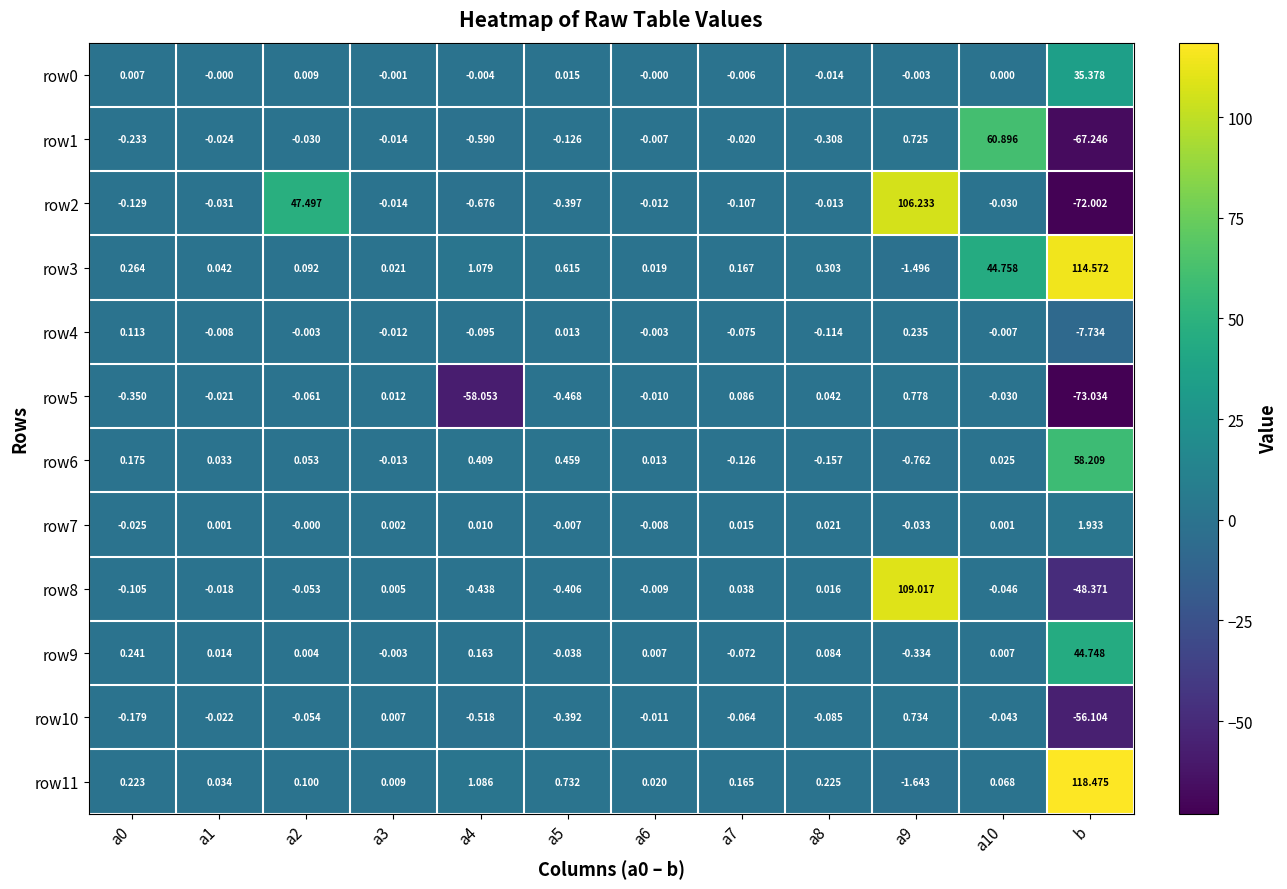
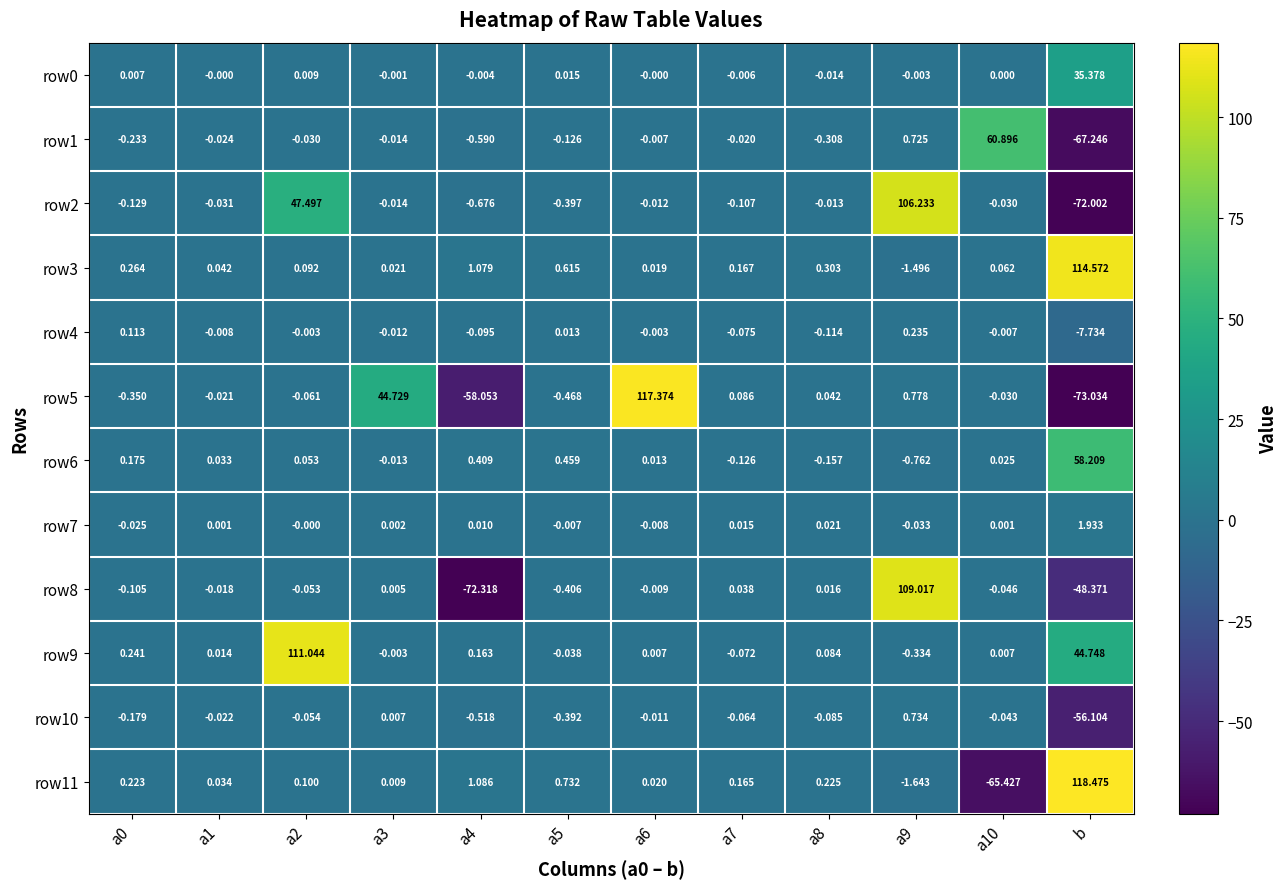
  {
    "row0": {
      "a0": 0.007,
      "a1": -0.000,
      "a2": 0.009,
      "a3": -0.001,
      "a4": -0.004,
      "a5": 0.015,
      "a6": -0.000,
      "a7": -0.006,
      "a8": -0.014,
      "a9": -0.003,
      "a10": 0.000,
      "b": 35.378
    },
    "row1": {
      "a0": -0.233,
      "a1": -0.024,
      "a2": -0.030,
      "a3": -0.014,
      "a4": -0.590,
      "a5": -0.126,
      "a6": -0.007,
      "a7": -0.020,
      "a8": -0.308,
      "a9": 0.725,
      "a10": 60.896,
      "b": -67.246
    },
    "row2": {
      "a0": -0.129,
      "a1": -0.031,
      "a2": 47.497,
      "a3": -0.014,
      "a4": -0.676,
      "a5": -0.397,
      "a6": -0.012,
      "a7": -0.107,
      "a8": -0.013,
      "a9": 106.233,
      "a10": -0.030,
      "b": -72.002
    },
    "row3": {
      "a0": 0.264,
      "a1": 0.042,
      "a2": 0.092,
      "a3": 0.021,
      "a4": 1.079,
      "a5": 0.615,
      "a6": 0.019,
      "a7": 0.167,
      "a8": 0.303,
      "a9": -1.496,
-     "a10": 44.758,
+     "a10": 0.062,
      "b": 114.572
    },
    "row4": {
      "a0": 0.113,
      "a1": -0.008,
      "a2": -0.003,
      "a3": -0.012,
      "a4": -0.095,
      "a5": 0.013,
      "a6": -0.003,
      "a7": -0.075,
      "a8": -0.114,
      "a9": 0.235,
      "a10": -0.007,
      "b": -7.734
    },
    "row5": {
      "a0": -0.350,
      "a1": -0.021,
      "a2": -0.061,
-     "a3": 0.012,
+     "a3": 44.729,
      "a4": -58.053,
      "a5": -0.468,
-     "a6": -0.010,
+     "a6": 117.374,
      "a7": 0.086,
      "a8": 0.042,
      "a9": 0.778,
      "a10": -0.030,
      "b": -73.034
    },
    "row6": {
      "a0": 0.175,
      "a1": 0.033,
      "a2": 0.053,
      "a3": -0.013,
      "a4": 0.409,
      "a5": 0.459,
      "a6": 0.013,
      "a7": -0.126,
      "a8": -0.157,
      "a9": -0.762,
      "a10": 0.025,
      "b": 58.209
    },
    "row7": {
      "a0": -0.025,
      "a1": 0.001,
      "a2": -0.000,
      "a3": 0.002,
      "a4": 0.010,
      "a5": -0.007,
      "a6": -0.008,
      "a7": 0.015,
      "a8": 0.021,
      "a9": -0.033,
      "a10": 0.001,
      "b": 1.933
    },
    "row8": {
      "a0": -0.105,
      "a1": -0.018,
      "a2": -0.053,
      "a3": 0.005,
-     "a4": -0.438,
+     "a4": -72.318,
      "a5": -0.406,
      "a6": -0.009,
      "a7": 0.038,
      "a8": 0.016,
      "a9": 109.017,
      "a10": -0.046,
      "b": -48.371
    },
    "row9": {
      "a0": 0.241,
      "a1": 0.014,
-     "a2": 0.004,
+     "a2": 111.044,
      "a3": -0.003,
      "a4": 0.163,
      "a5": -0.038,
      "a6": 0.007,
      "a7": -0.072,
      "a8": 0.084,
      "a9": -0.334,
      "a10": 0.007,
      "b": 44.748
    },
    "row10": {
      "a0": -0.179,
      "a1": -0.022,
      "a2": -0.054,
      "a3": 0.007,
      "a4": -0.518,
      "a5": -0.392,
      "a6": -0.011,
      "a7": -0.064,
      "a8": -0.085,
      "a9": 0.734,
      "a10": -0.043,
      "b": -56.104
    },
    "row11": {
      "a0": 0.223,
      "a1": 0.034,
      "a2": 0.100,
      "a3": 0.009,
      "a4": 1.086,
      "a5": 0.732,
      "a6": 0.020,
      "a7": 0.165,
      "a8": 0.225,
      "a9": -1.643,
-     "a10": 0.068,
+     "a10": -65.427,
      "b": 118.475
    }
  }
